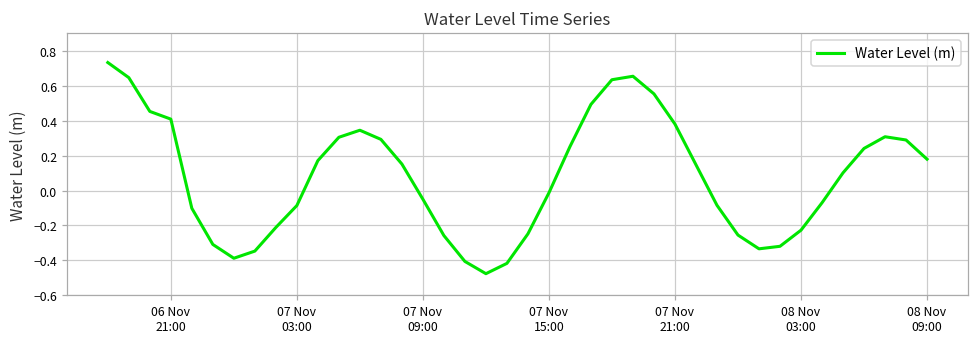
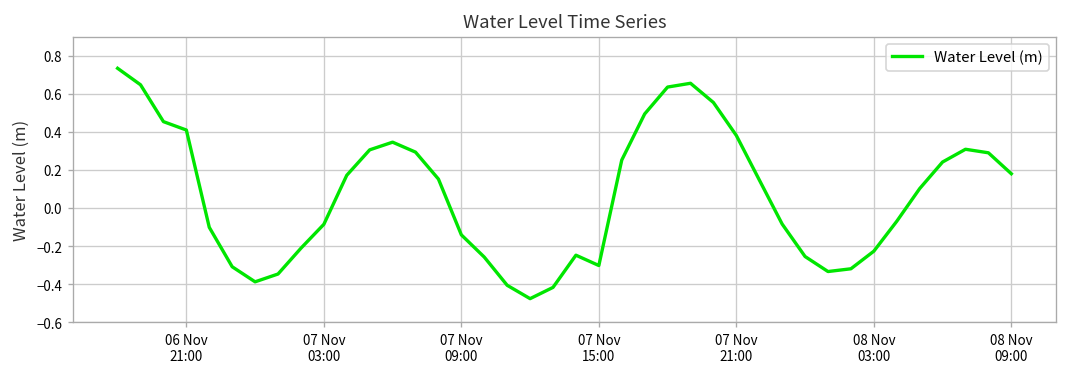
  {
    "06 Nov 21:00": 0.41,
    "07 Nov 03:00": -0.09,
-   "07 Nov 09:00": -0.05,
-   "07 Nov 15:00": -0.01,
+   "07 Nov 09:00": -0.14,
+   "07 Nov 15:00": -0.30,
    "07 Nov 21:00": 0.38,
    "08 Nov 03:00": -0.23,
    "08 Nov 09:00": 0.18
  }
